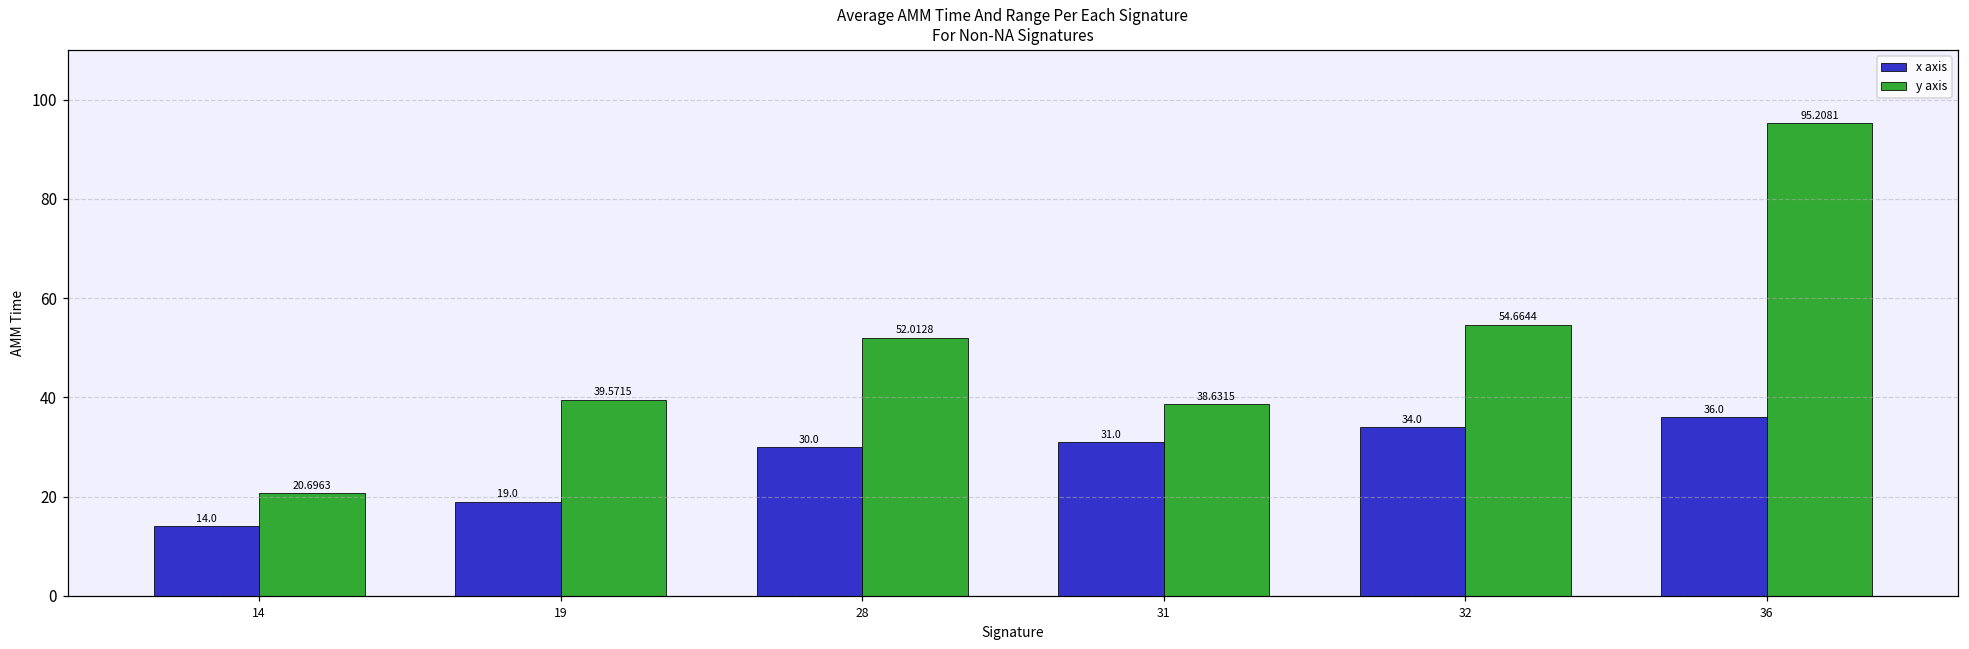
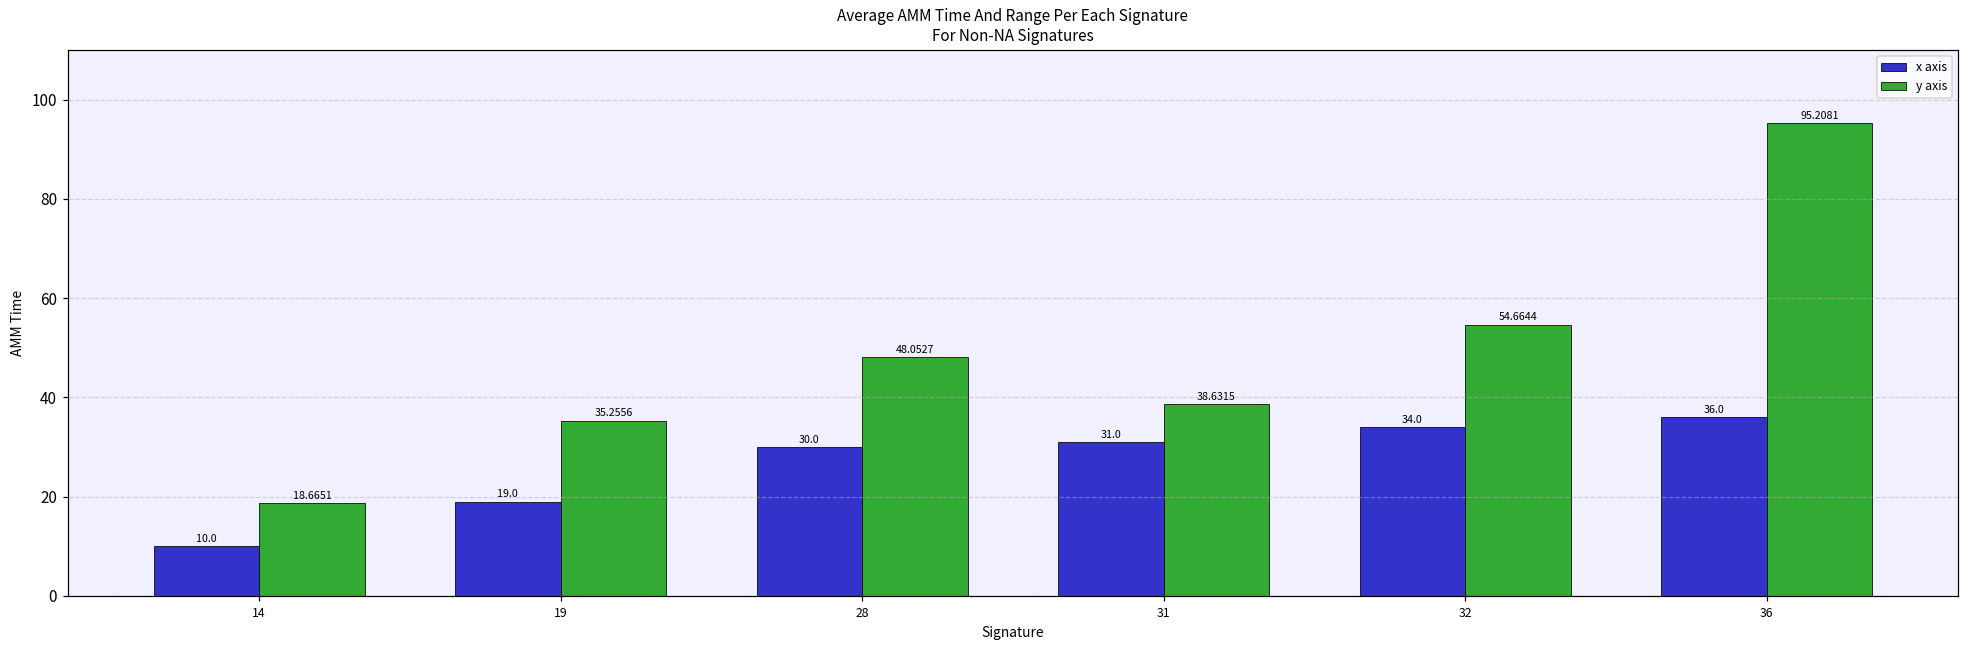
  {
    "x axis": {
-     "14": 14.0,
+     "14": 10.0,
      "19": 19.0,
      "28": 30.0,
      "31": 31.0,
      "32": 34.0,
      "36": 36.0
    },
    "y axis": {
-     "14": 20.6963,
-     "19": 39.5715,
-     "28": 52.0128,
+     "14": 18.6651,
+     "19": 35.2556,
+     "28": 48.0527,
      "31": 38.6315,
      "32": 54.6644,
      "36": 95.2081
    }
  }
